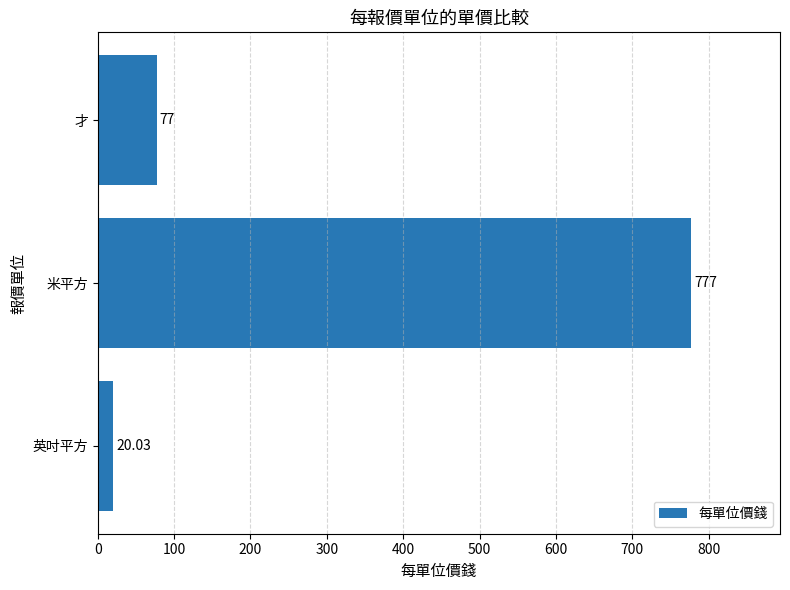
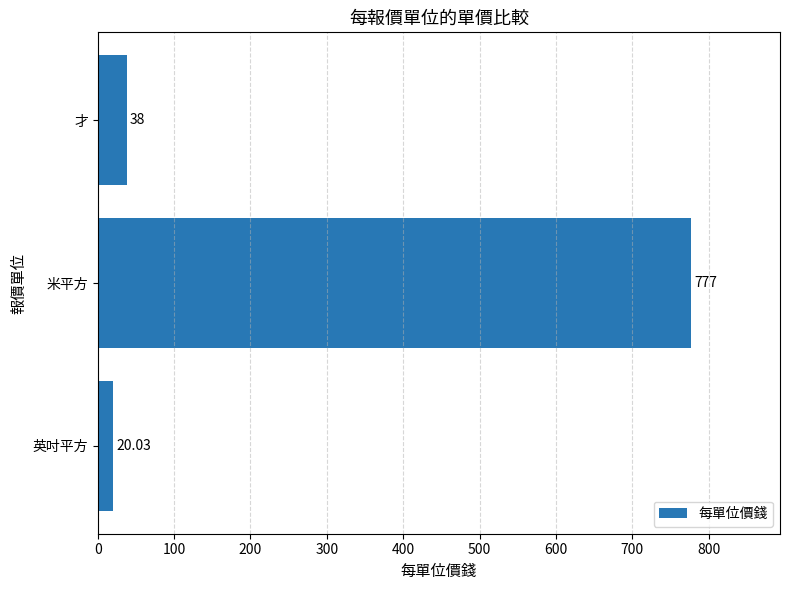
  {
-   "才": 77,
+   "才": 38,
    "米平方": 777,
    "英吋平方": 20.03
  }
